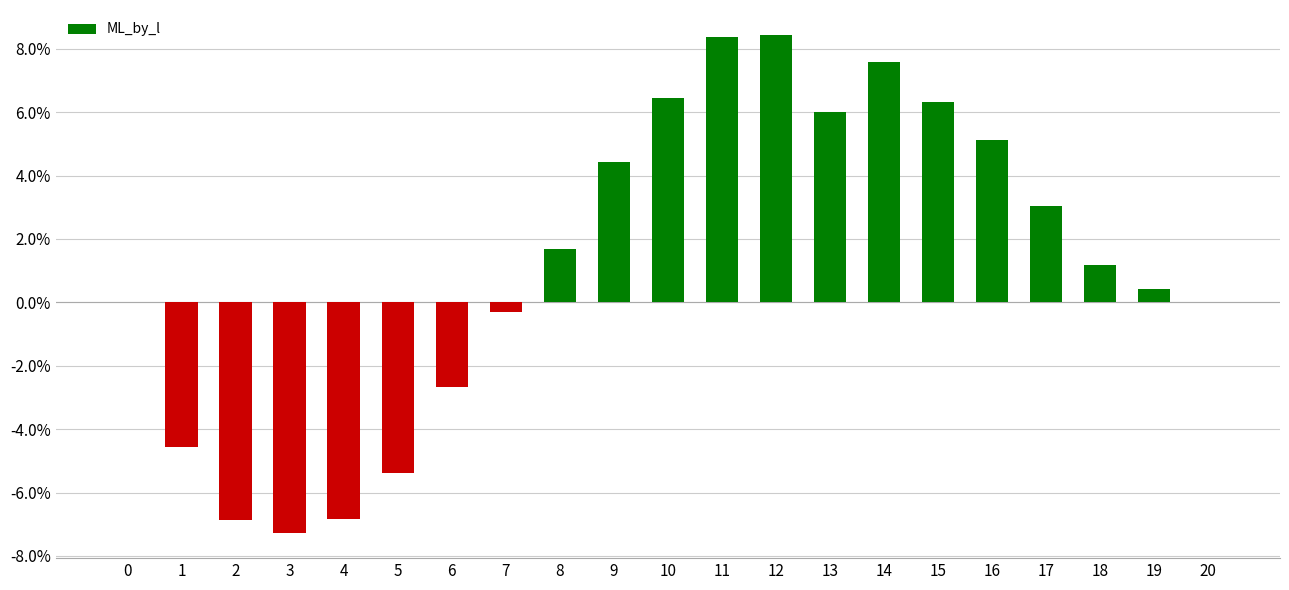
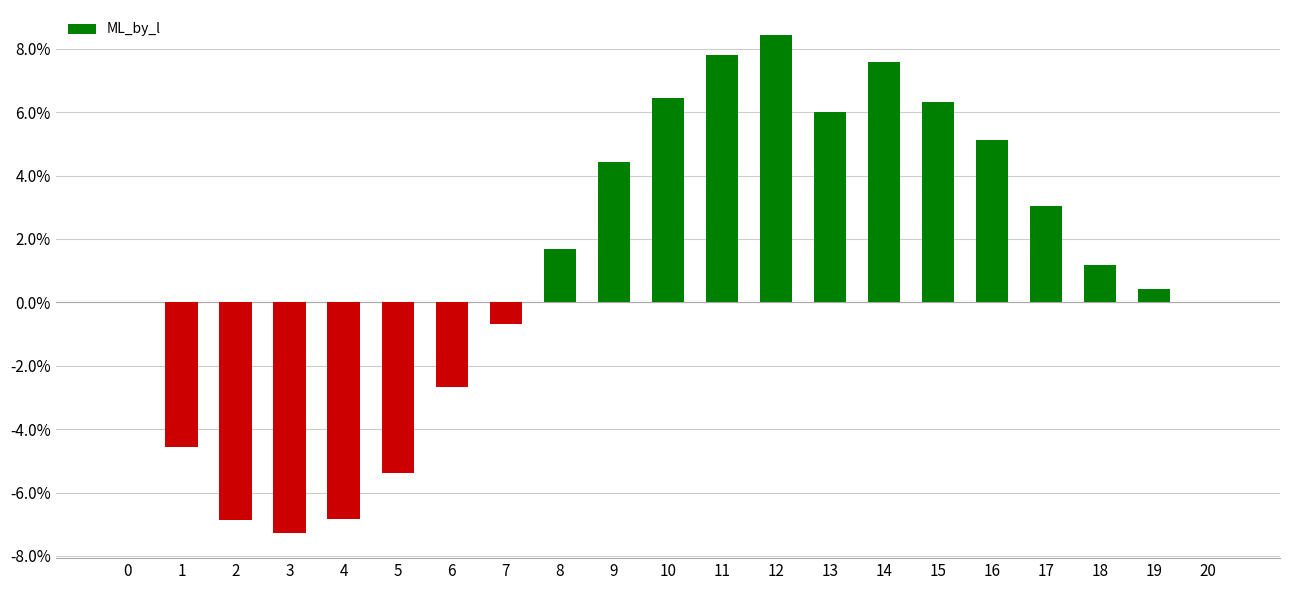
  {
    "0": "0.0%",
    "1": "-4.6%",
    "2": "-6.9%",
    "3": "-7.3%",
    "4": "-6.8%",
    "5": "-5.4%",
    "6": "-2.7%",
-   "7": "-0.3%",
+   "7": "-0.7%",
    "8": "1.7%",
    "9": "4.4%",
    "10": "6.5%",
-   "11": "8.4%",
+   "11": "7.8%",
    "12": "8.4%",
    "13": "6.0%",
    "14": "7.6%",
    "15": "6.3%",
    "16": "5.1%",
    "17": "3.0%",
    "18": "1.2%",
    "19": "0.4%",
    "20": "0.0%"
  }
